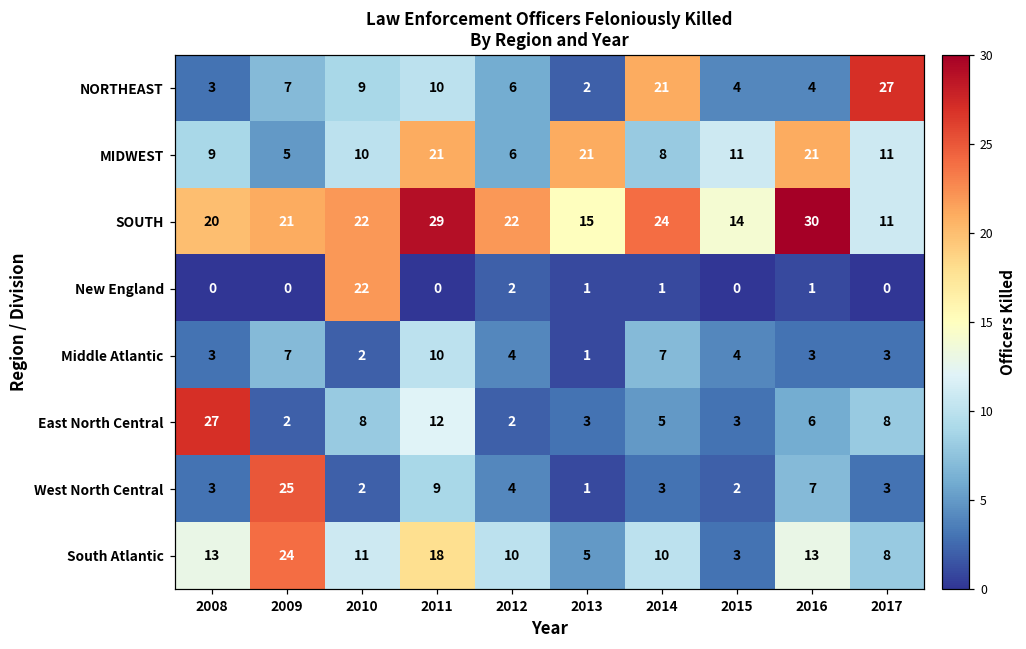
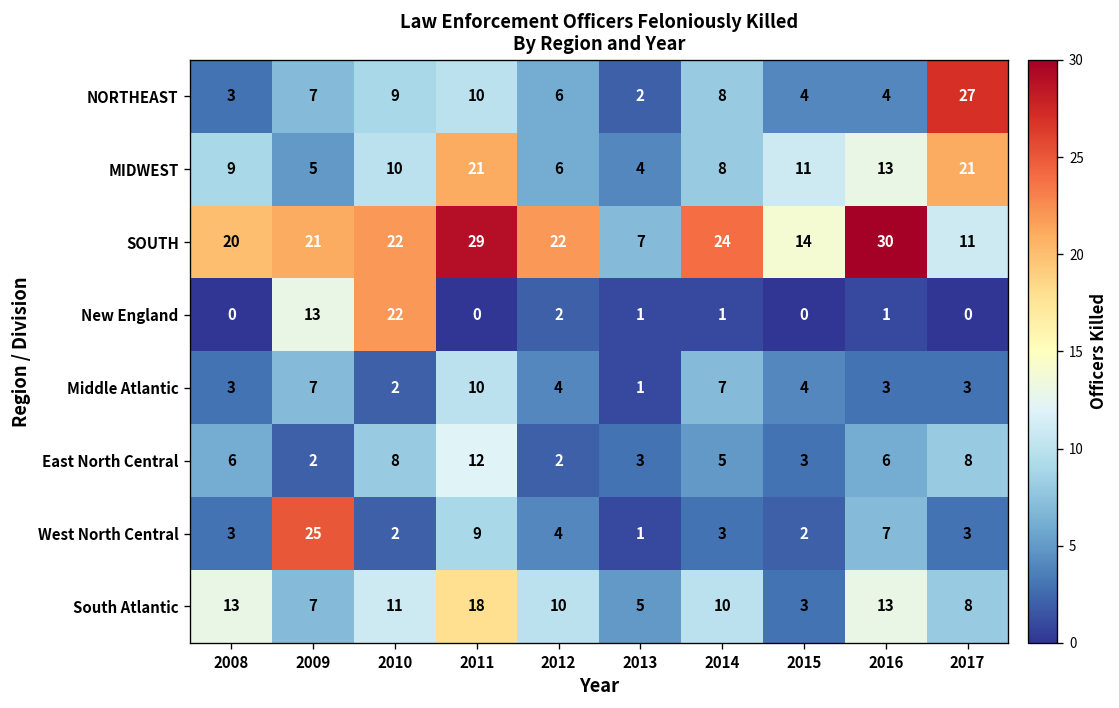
  {
    "NORTHEAST": {
      "2008": 3,
      "2009": 7,
      "2010": 9,
      "2011": 10,
      "2012": 6,
      "2013": 2,
-     "2014": 21,
+     "2014": 8,
      "2015": 4,
      "2016": 4,
      "2017": 27
    },
    "MIDWEST": {
      "2008": 9,
      "2009": 5,
      "2010": 10,
      "2011": 21,
      "2012": 6,
-     "2013": 21,
+     "2013": 4,
      "2014": 8,
      "2015": 11,
-     "2016": 21,
-     "2017": 11
+     "2016": 13,
+     "2017": 21
    },
    "SOUTH": {
      "2008": 20,
      "2009": 21,
      "2010": 22,
      "2011": 29,
      "2012": 22,
-     "2013": 15,
+     "2013": 7,
      "2014": 24,
      "2015": 14,
      "2016": 30,
      "2017": 11
    },
    "New England": {
      "2008": 0,
-     "2009": 0,
+     "2009": 13,
      "2010": 22,
      "2011": 0,
      "2012": 2,
      "2013": 1,
      "2014": 1,
      "2015": 0,
      "2016": 1,
      "2017": 0
    },
    "Middle Atlantic": {
      "2008": 3,
      "2009": 7,
      "2010": 2,
      "2011": 10,
      "2012": 4,
      "2013": 1,
      "2014": 7,
      "2015": 4,
      "2016": 3,
      "2017": 3
    },
    "East North Central": {
-     "2008": 27,
+     "2008": 6,
      "2009": 2,
      "2010": 8,
      "2011": 12,
      "2012": 2,
      "2013": 3,
      "2014": 5,
      "2015": 3,
      "2016": 6,
      "2017": 8
    },
    "West North Central": {
      "2008": 3,
      "2009": 25,
      "2010": 2,
      "2011": 9,
      "2012": 4,
      "2013": 1,
      "2014": 3,
      "2015": 2,
      "2016": 7,
      "2017": 3
    },
    "South Atlantic": {
      "2008": 13,
-     "2009": 24,
+     "2009": 7,
      "2010": 11,
      "2011": 18,
      "2012": 10,
      "2013": 5,
      "2014": 10,
      "2015": 3,
      "2016": 13,
      "2017": 8
    }
  }
